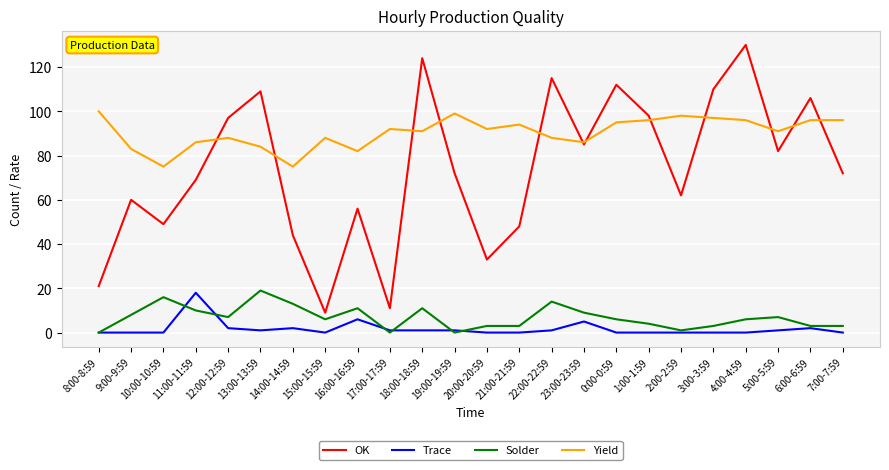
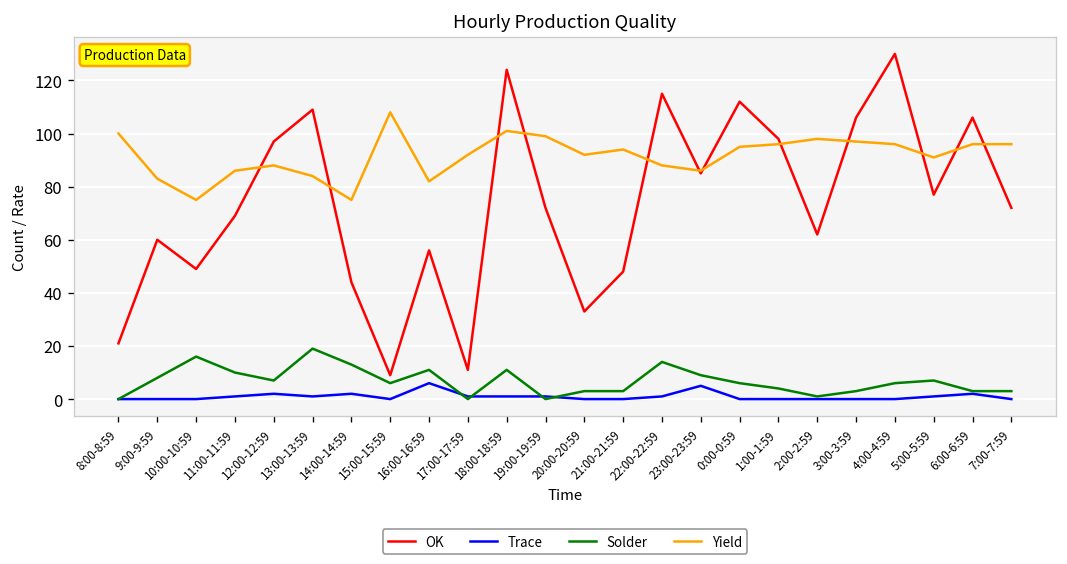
  {
    "OK": {
      "8:00-8:59": 21,
      "9:00-9:59": 60,
      "10:00-10:59": 49,
      "11:00-11:59": 69,
      "12:00-12:59": 97,
      "13:00-13:59": 109,
      "14:00-14:59": 44,
      "15:00-15:59": 9,
      "16:00-16:59": 56,
      "17:00-17:59": 11,
      "18:00-18:59": 124,
      "19:00-19:59": 72,
      "20:00-20:59": 33,
      "21:00-21:59": 48,
      "22:00-22:59": 115,
      "0:00-0:59": 112,
      "1:00-1:59": 98,
      "2:00-2:59": 62,
-     "3:00-3:59": 110,
+     "3:00-3:59": 106,
      "4:00-4:59": 130,
-     "5:00-5:59": 82,
+     "5:00-5:59": 77,
      "6:00-6:59": 106,
      "7:00-7:59": 72
    },
    "Trace": {
      "9:00-9:59": 0,
      "10:00-10:59": 0,
-     "11:00-11:59": 18,
+     "11:00-11:59": 1,
      "12:00-12:59": 2,
      "13:00-13:59": 1,
      "14:00-14:59": 2,
      "15:00-15:59": 0,
      "16:00-16:59": 6,
      "18:00-18:59": 1,
      "20:00-20:59": 0,
      "21:00-21:59": 0,
      "22:00-22:59": 1,
      "23:00-23:59": 5,
      "0:00-0:59": 0,
      "1:00-1:59": 0,
      "3:00-3:59": 0,
      "4:00-4:59": 0,
      "5:00-5:59": 1,
      "7:00-7:59": 0
    },
    "Solder": {
      "9:00-9:59": 8,
      "10:00-10:59": 16,
      "11:00-11:59": 10,
      "12:00-12:59": 7,
      "13:00-13:59": 19,
      "14:00-14:59": 13,
      "15:00-15:59": 6,
      "16:00-16:59": 11,
      "18:00-18:59": 11,
      "20:00-20:59": 3,
      "21:00-21:59": 3,
      "22:00-22:59": 14,
      "23:00-23:59": 9,
      "0:00-0:59": 6,
      "1:00-1:59": 4,
      "3:00-3:59": 3,
      "4:00-4:59": 6,
      "5:00-5:59": 7,
      "7:00-7:59": 3
    },
    "Yield": {
      "8:00-8:59": 100,
      "9:00-9:59": 83,
      "10:00-10:59": 75,
      "11:00-11:59": 86,
      "12:00-12:59": 88,
      "13:00-13:59": 84,
      "14:00-14:59": 75,
-     "15:00-15:59": 88,
+     "15:00-15:59": 108,
      "16:00-16:59": 82,
      "17:00-17:59": 92,
-     "18:00-18:59": 91,
+     "18:00-18:59": 101,
      "19:00-19:59": 99,
      "20:00-20:59": 92,
      "21:00-21:59": 94,
      "22:00-22:59": 88,
      "0:00-0:59": 95,
      "1:00-1:59": 96,
      "2:00-2:59": 98,
      "3:00-3:59": 97,
      "4:00-4:59": 96,
      "5:00-5:59": 91,
      "6:00-6:59": 96,
      "7:00-7:59": 96
    }
  }
